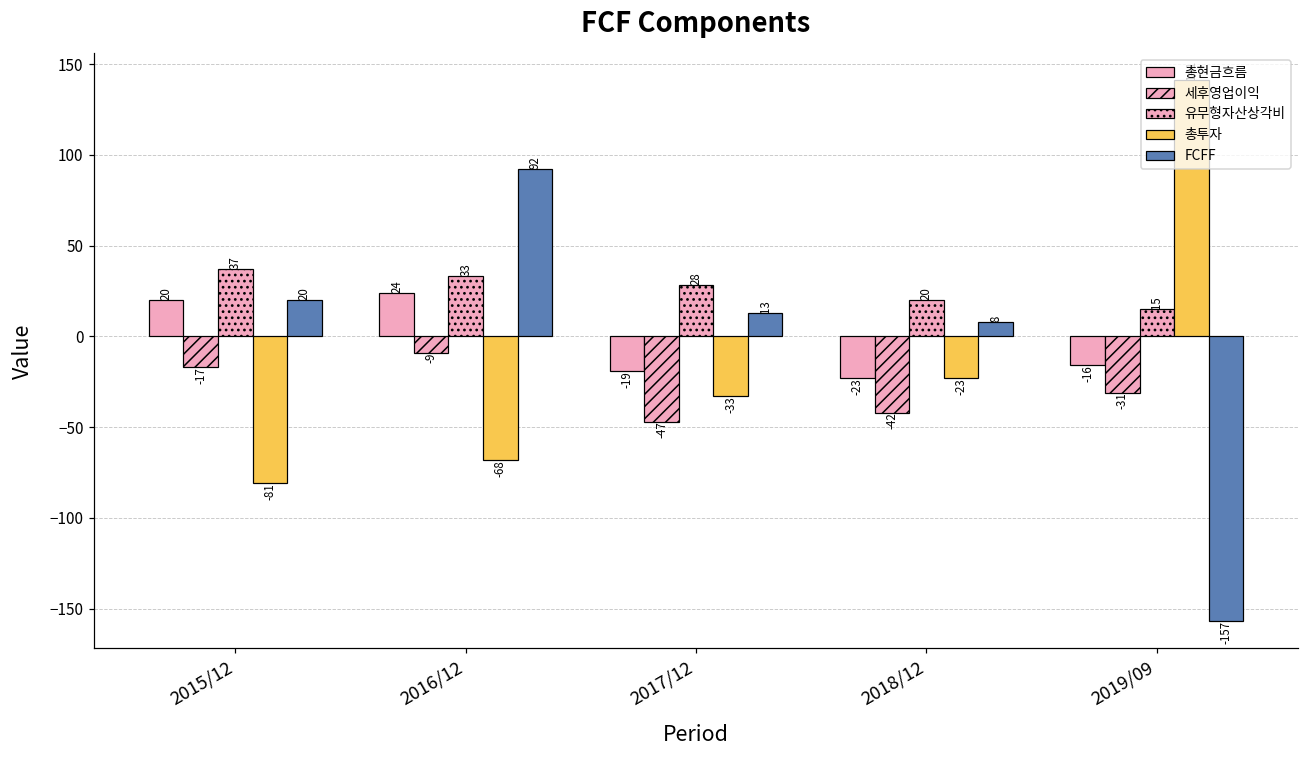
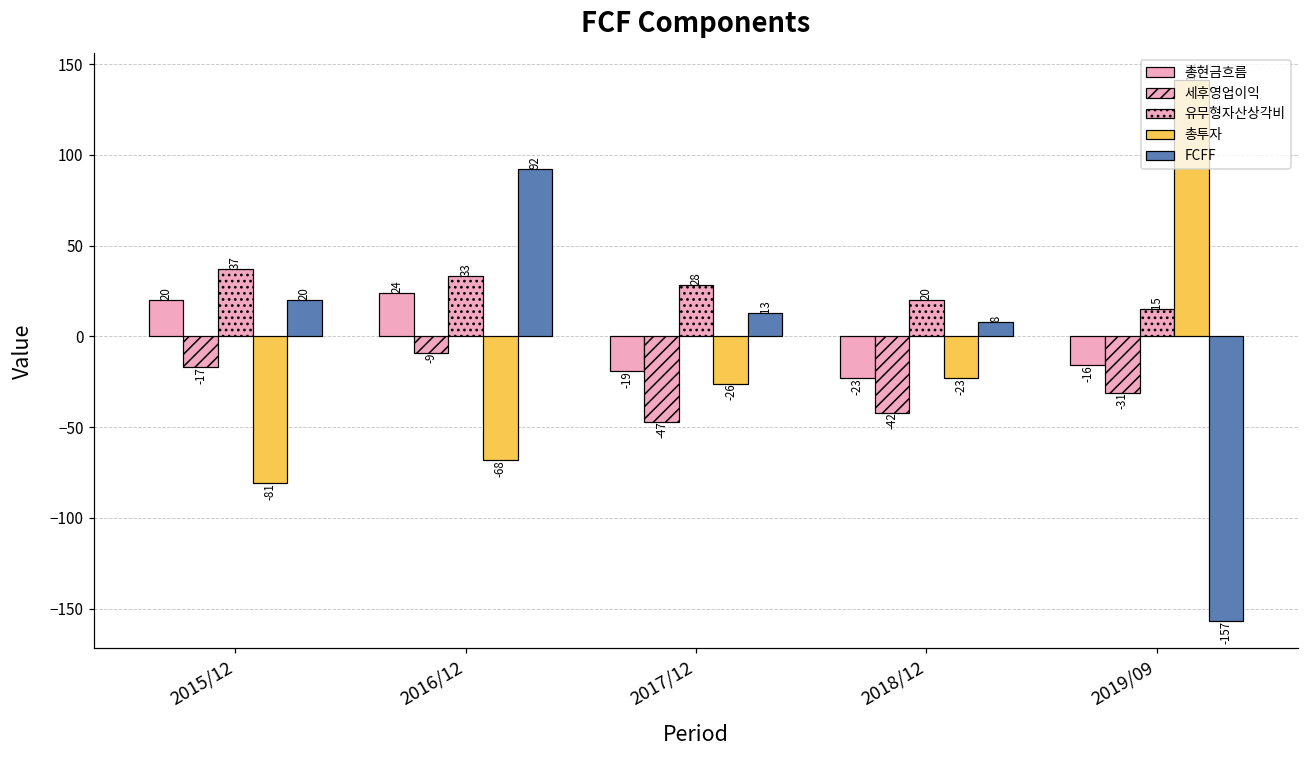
  {
    "총투자": {
      "2015/12": -81,
      "2016/12": -68,
-     "2017/12": -33,
+     "2017/12": -26,
      "2018/12": -23
    },
    "FCFF": {
      "2015/12": 20,
      "2016/12": 92,
      "2017/12": 13,
      "2018/12": 8,
      "2019/09": -157
    }
  }
